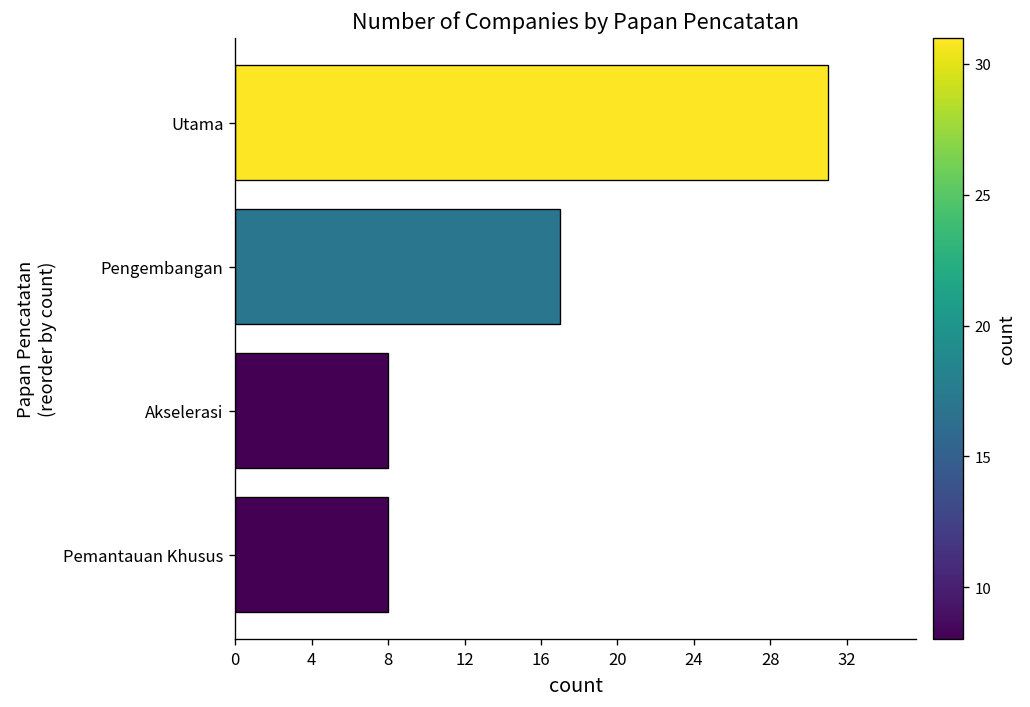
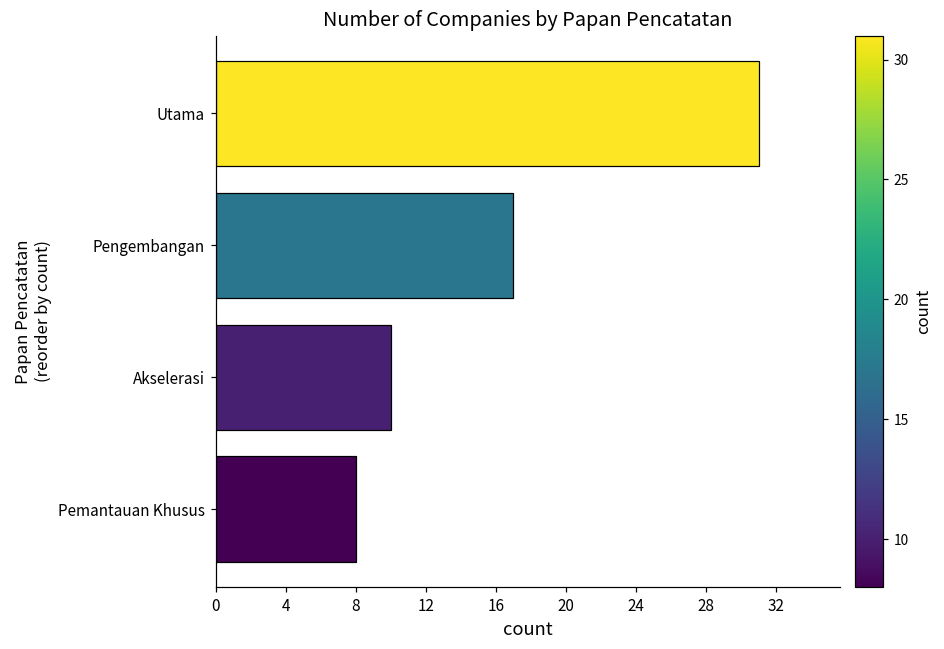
  {
    "Utama": 31,
    "Pengembangan": 17,
-   "Akselerasi": 8,
+   "Akselerasi": 10,
    "Pemantauan Khusus": 8
  }
